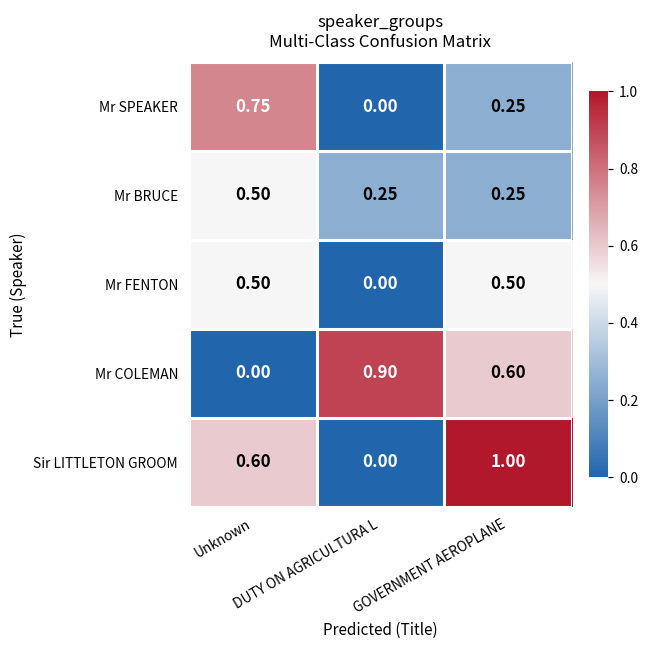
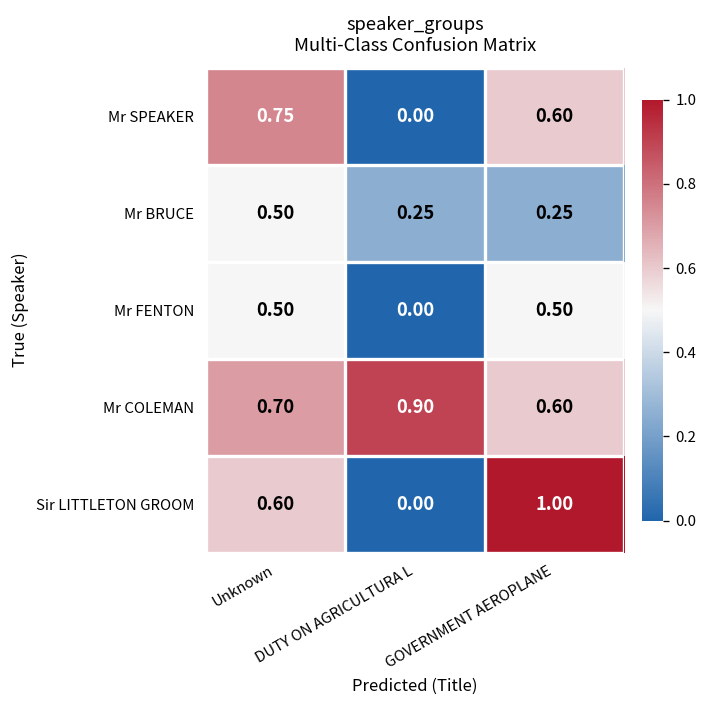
  {
    "Mr SPEAKER": {
      "Unknown": 0.75,
      "DUTY ON AGRICULTURA L": 0.00,
-     "GOVERNMENT AEROPLANE": 0.25
+     "GOVERNMENT AEROPLANE": 0.60
    },
    "Mr BRUCE": {
      "Unknown": 0.50,
      "DUTY ON AGRICULTURA L": 0.25,
      "GOVERNMENT AEROPLANE": 0.25
    },
    "Mr FENTON": {
      "Unknown": 0.50,
      "DUTY ON AGRICULTURA L": 0.00,
      "GOVERNMENT AEROPLANE": 0.50
    },
    "Mr COLEMAN": {
-     "Unknown": 0.00,
+     "Unknown": 0.70,
      "DUTY ON AGRICULTURA L": 0.90,
      "GOVERNMENT AEROPLANE": 0.60
    },
    "Sir LITTLETON GROOM": {
      "Unknown": 0.60,
      "DUTY ON AGRICULTURA L": 0.00,
      "GOVERNMENT AEROPLANE": 1.00
    }
  }
